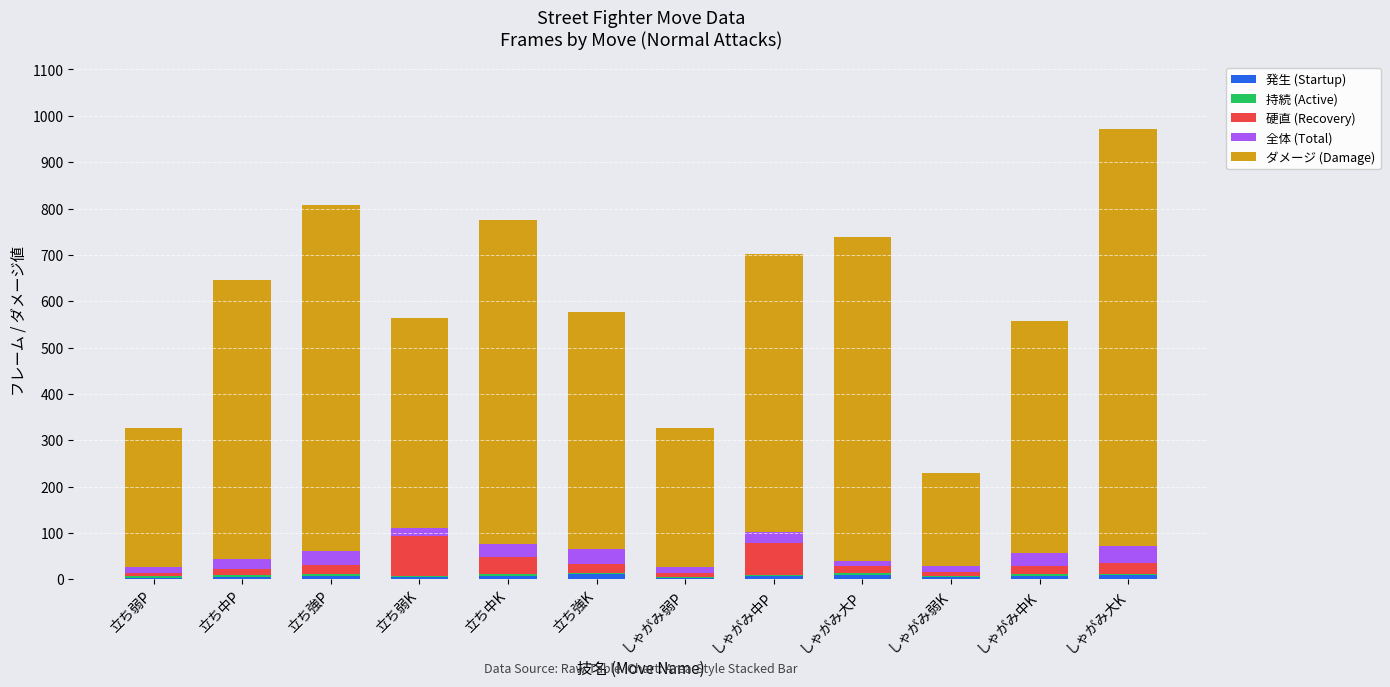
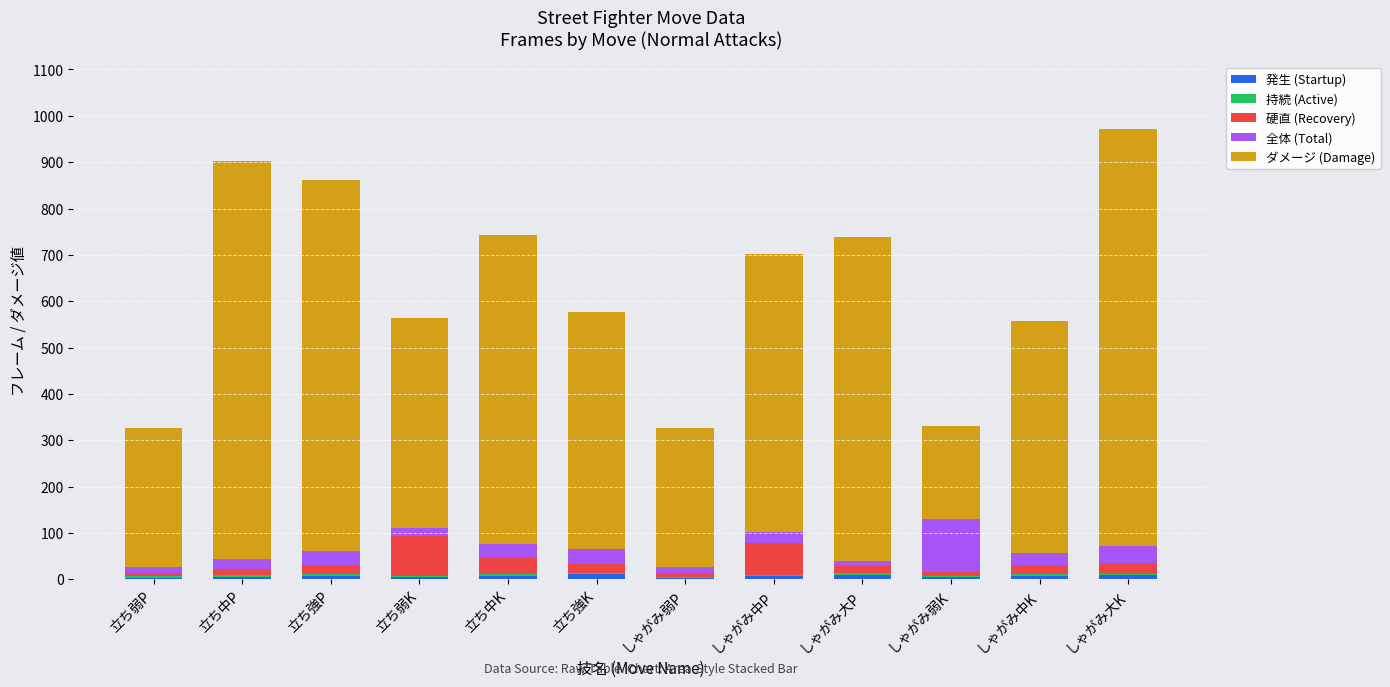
  {
    "発生 (Startup)": {
      "立ち中P": 10,
      "立ち強P": 10,
      "立ち中K": 10,
      "立ち強K": 10,
      "しゃがみ中P": 10,
      "しゃがみ大P": 10,
      "しゃがみ中K": 10,
      "しゃがみ大K": 10
    },
    "硬直 (Recovery)": {
      "立ち弱P": 10,
      "立ち中P": 10,
      "立ち強P": 20,
      "立ち弱K": 90,
      "立ち中K": 40,
      "立ち強K": 20,
      "しゃがみ弱P": 10,
      "しゃがみ中P": 70,
      "しゃがみ大P": 20,
      "しゃがみ弱K": 10,
      "しゃがみ中K": 20,
      "しゃがみ大K": 20
    },
    "全体 (Total)": {
      "立ち弱P": 10,
      "立ち中P": 20,
      "立ち強P": 30,
      "立ち弱K": 20,
      "立ち中K": 30,
      "立ち強K": 30,
      "しゃがみ弱P": 10,
      "しゃがみ中P": 20,
      "しゃがみ大P": 10,
-     "しゃがみ弱K": 10,
+     "しゃがみ弱K": 120,
      "しゃがみ中K": 30,
      "しゃがみ大K": 40
    },
    "ダメージ (Damage)": {
      "立ち弱P": 300,
-     "立ち中P": 600,
-     "立ち強P": 750,
+     "立ち中P": 860,
+     "立ち強P": 800,
      "立ち弱K": 450,
-     "立ち中K": 700,
+     "立ち中K": 670,
      "立ち強K": 510,
      "しゃがみ弱P": 300,
      "しゃがみ中P": 600,
      "しゃがみ大P": 700,
      "しゃがみ弱K": 200,
      "しゃがみ中K": 500,
      "しゃがみ大K": 900
    }
  }
